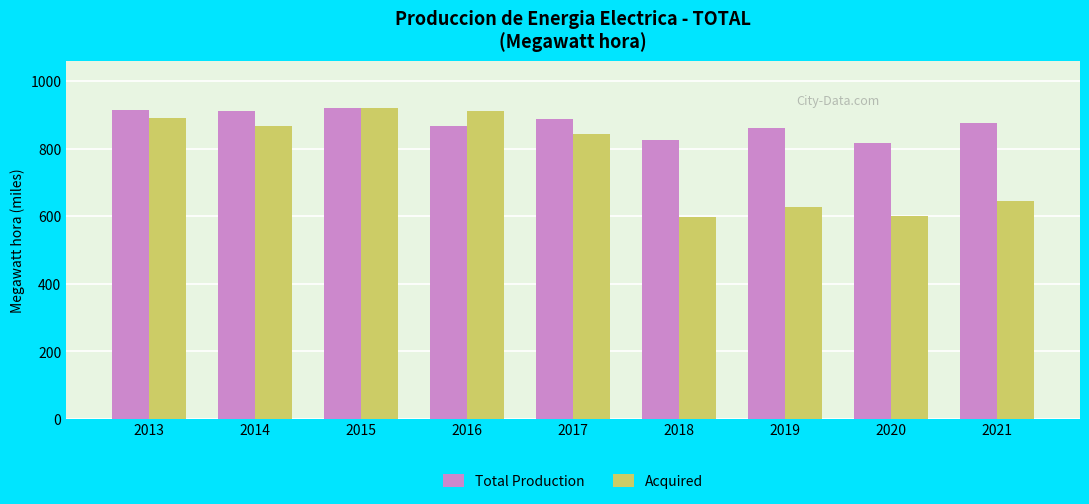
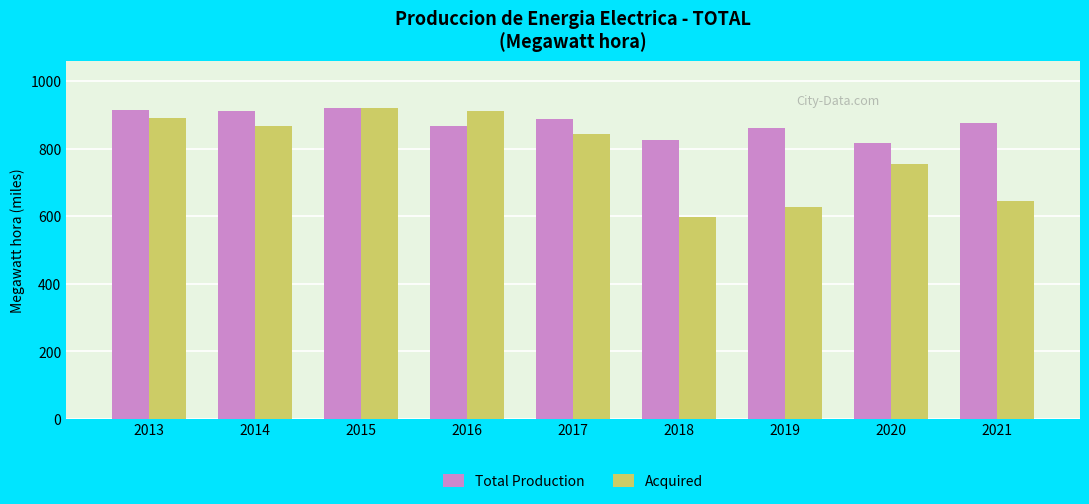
  {
    "Total Production": {
      "2013": 920,
      "2014": 910,
      "2015": 920,
      "2016": 870,
      "2017": 890,
      "2018": 830,
      "2019": 860,
      "2020": 820,
      "2021": 880
    },
    "Acquired": {
      "2013": 890,
      "2014": 870,
      "2015": 920,
      "2016": 910,
      "2017": 840,
      "2018": 600,
      "2019": 630,
-     "2020": 600,
+     "2020": 750,
      "2021": 650
    }
  }
